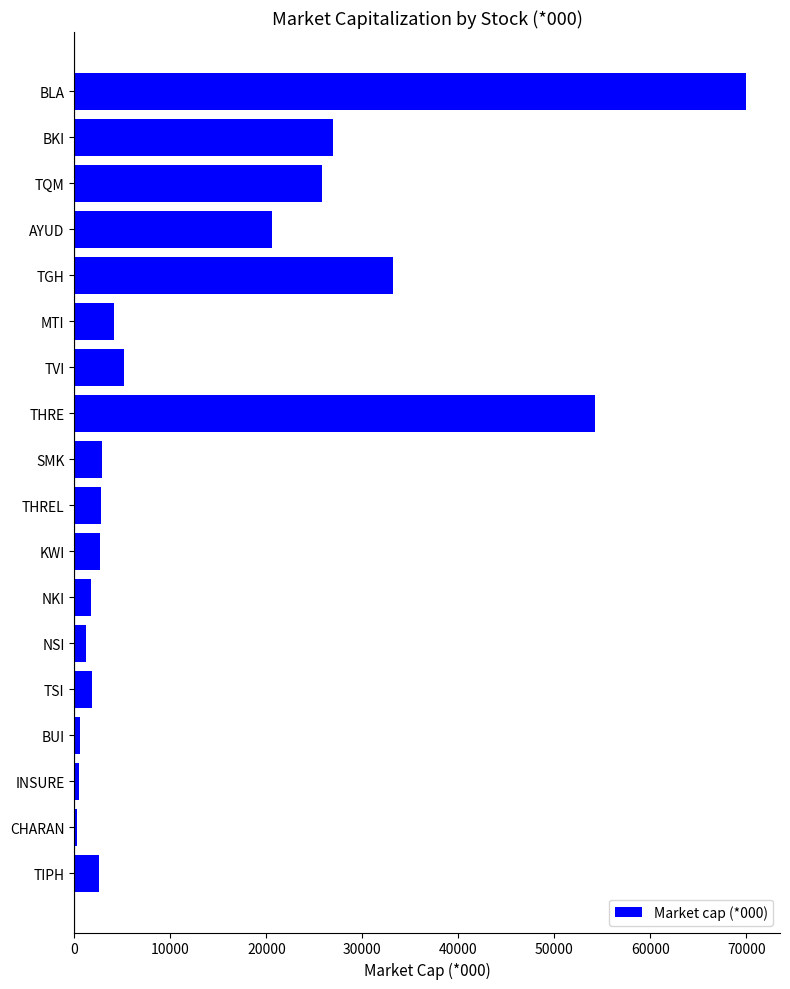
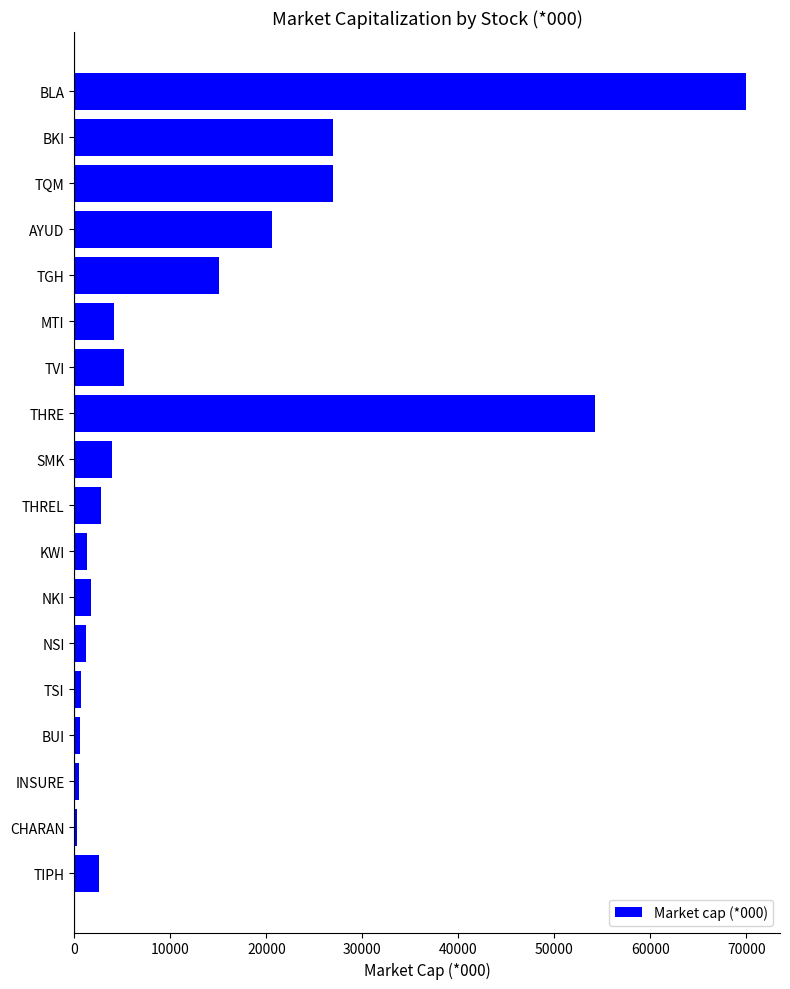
  {
    "BLA": 70000,
    "BKI": 27000,
-   "TQM": 26000,
+   "TQM": 27000,
    "AYUD": 21000,
-   "TGH": 33000,
+   "TGH": 15000,
    "MTI": 4000,
    "TVI": 5000,
    "THRE": 54000,
-   "SMK": 3000,
+   "SMK": 4000,
    "THREL": 3000,
-   "KWI": 3000,
+   "KWI": 1000,
    "NKI": 2000,
    "NSI": 1000,
-   "TSI": 2000,
+   "TSI": 1000,
    "BUI": 1000,
    "INSURE": 0,
    "CHARAN": 0,
    "TIPH": 3000
  }
